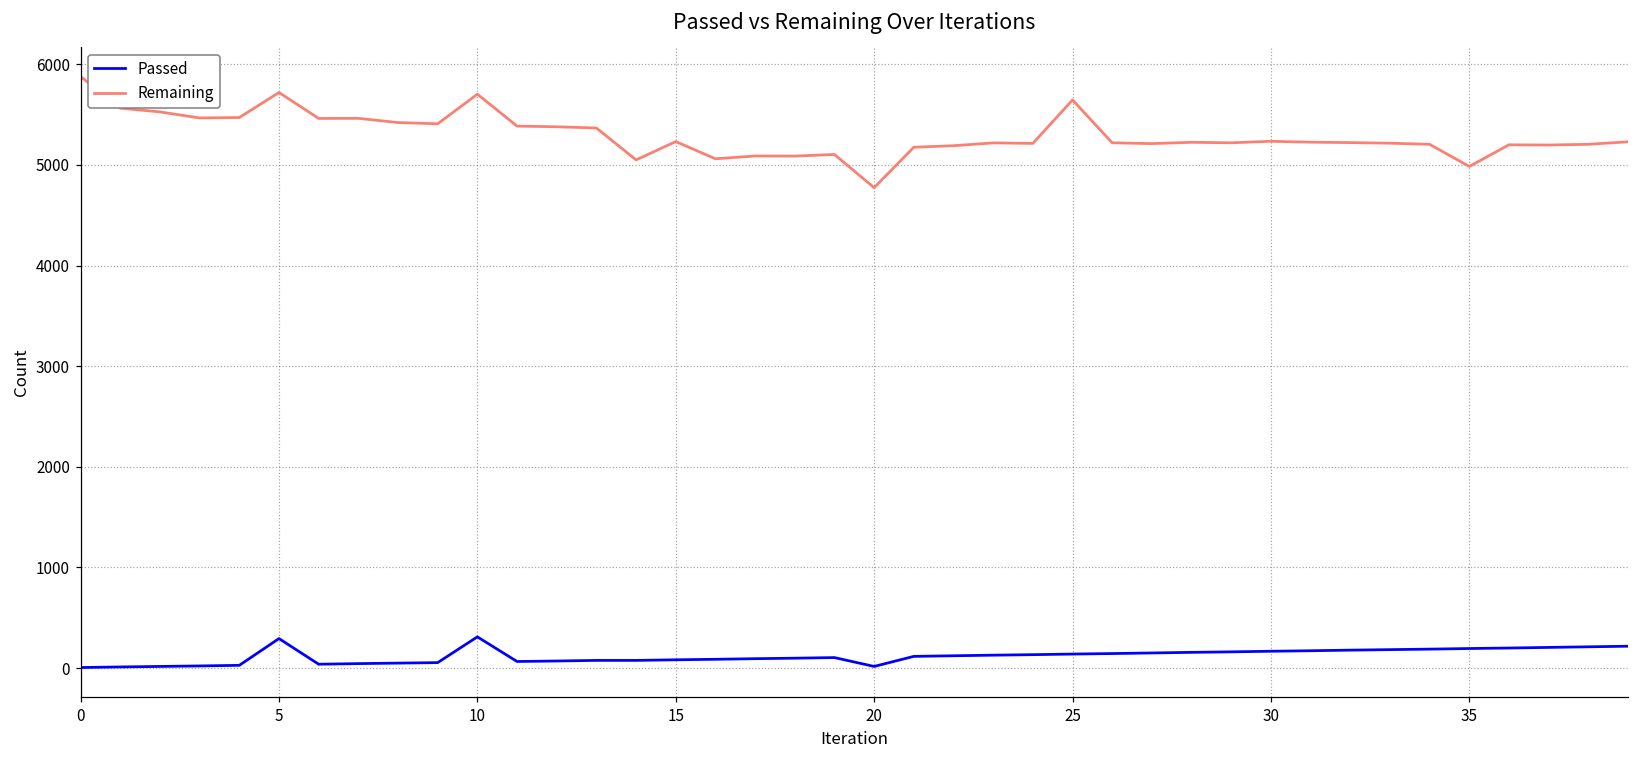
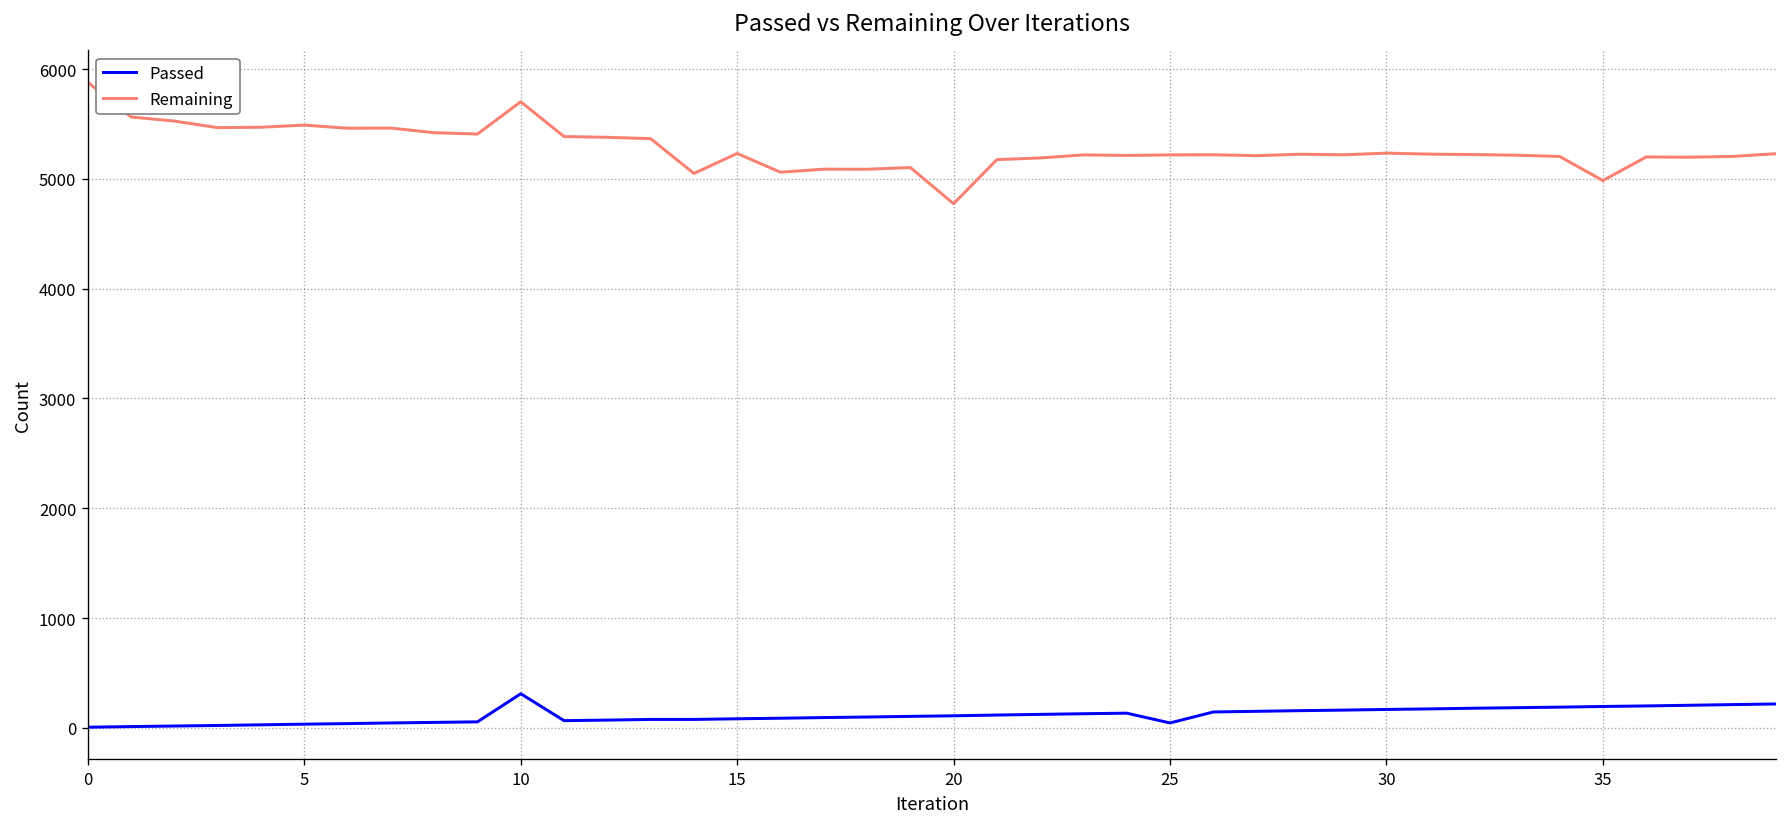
  {
    "Passed": {
      "0": 0,
-     "5": 300,
+     "5": 0,
      "10": 300,
      "15": 100,
-     "20": 0,
-     "25": 100,
+     "20": 100,
+     "25": 0,
      "30": 200,
      "35": 200
    },
    "Remaining": {
      "0": 5900,
-     "5": 5700,
+     "5": 5500,
      "10": 5700,
      "15": 5200,
      "20": 4800,
-     "25": 5600,
+     "25": 5200,
      "30": 5200,
      "35": 5000
    }
  }
